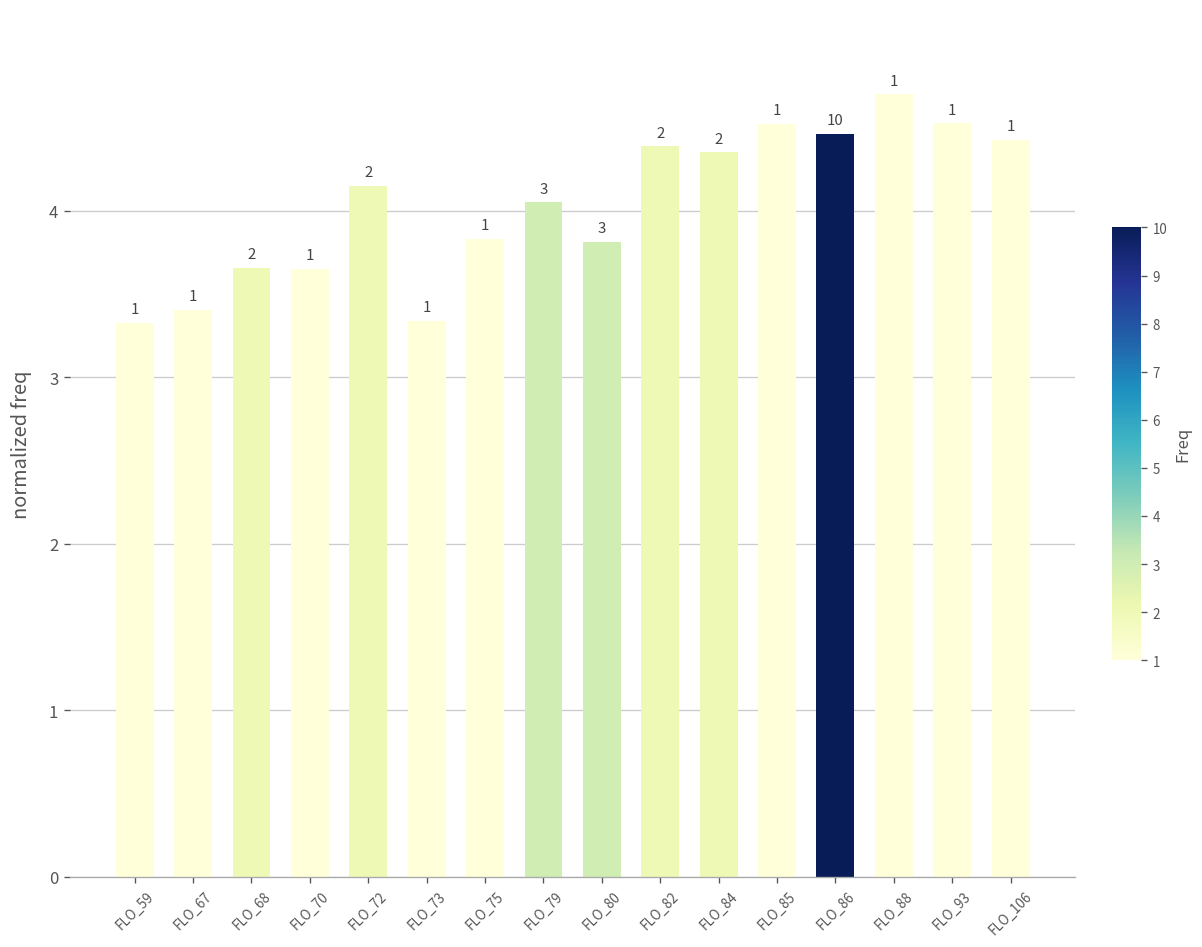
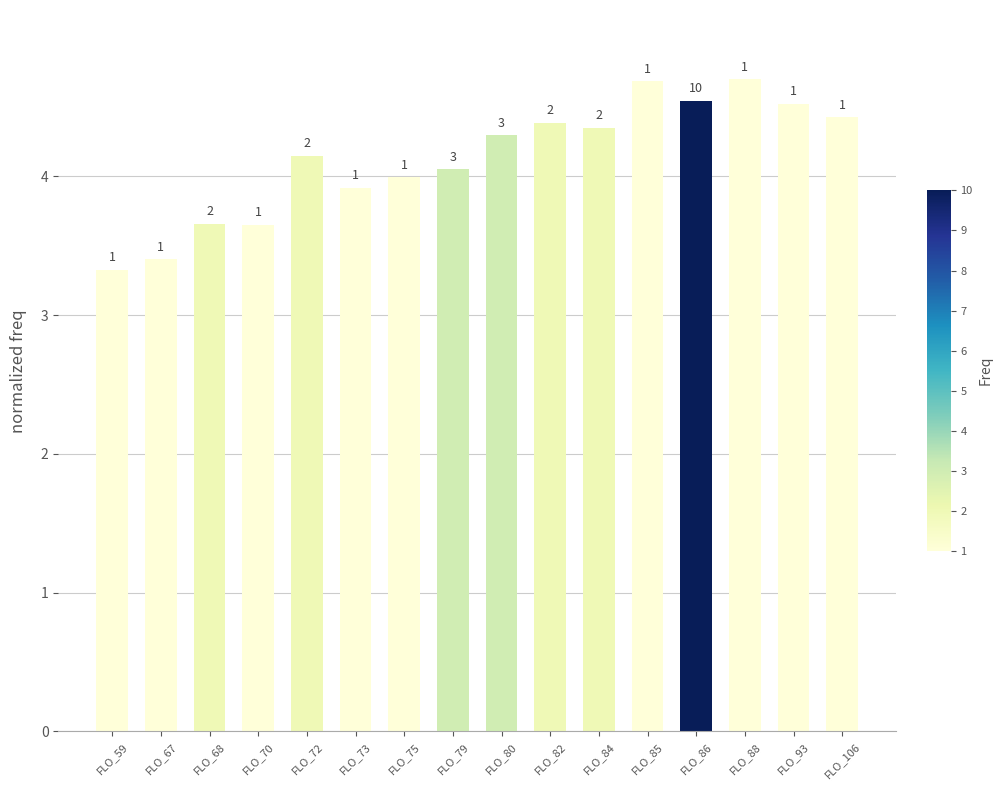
  {
-   "FLO_73": 3.34,
-   "FLO_75": 3.83,
-   "FLO_80": 3.82,
-   "FLO_85": 4.52,
-   "FLO_86": 4.46
+   "FLO_73": 3.92,
+   "FLO_75": 3.99,
+   "FLO_80": 4.30,
+   "FLO_85": 4.69,
+   "FLO_86": 4.55
  }
